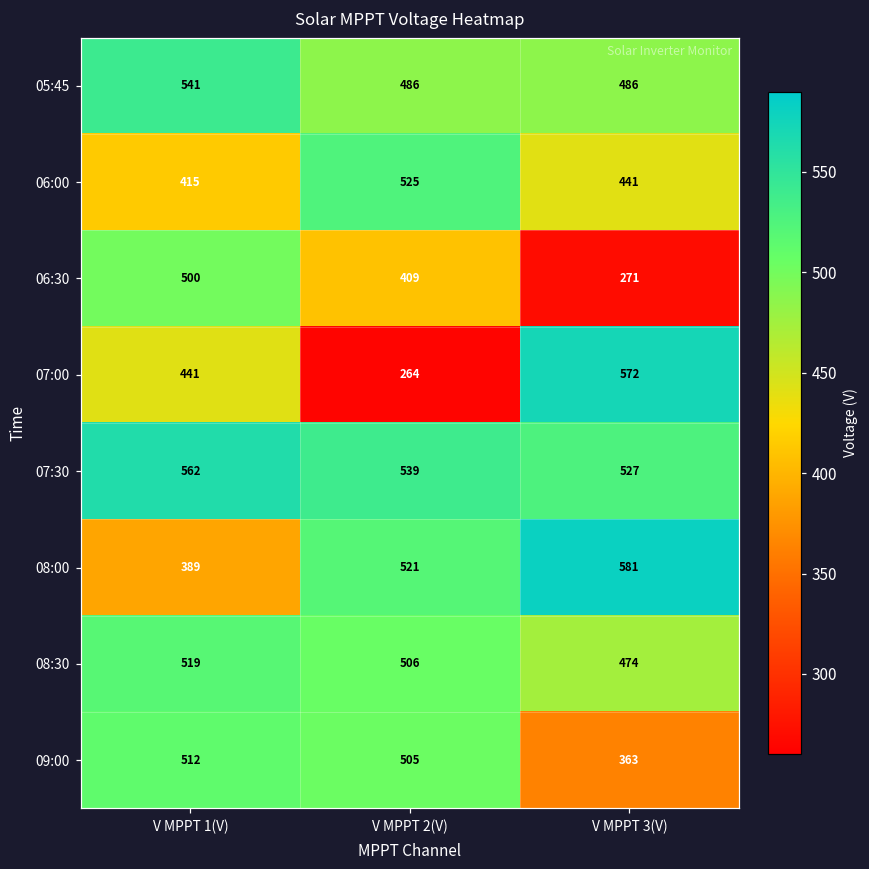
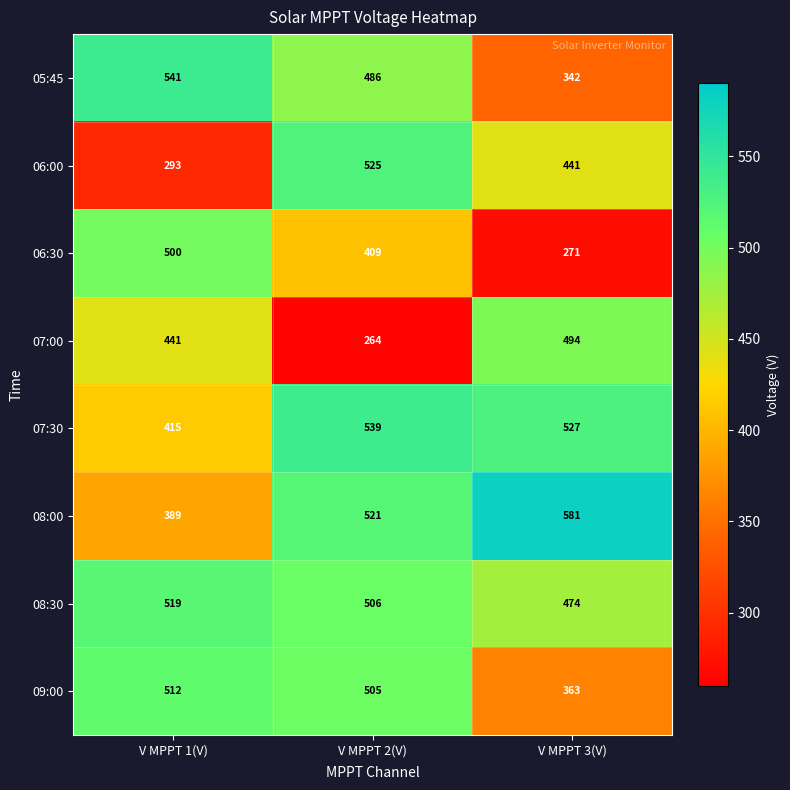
  {
    "05:45": {
      "V MPPT 1(V)": 541,
      "V MPPT 2(V)": 486,
-     "V MPPT 3(V)": 486
+     "V MPPT 3(V)": 342
    },
    "06:00": {
-     "V MPPT 1(V)": 415,
+     "V MPPT 1(V)": 293,
      "V MPPT 2(V)": 525,
      "V MPPT 3(V)": 441
    },
    "06:30": {
      "V MPPT 1(V)": 500,
      "V MPPT 2(V)": 409,
      "V MPPT 3(V)": 271
    },
    "07:00": {
      "V MPPT 1(V)": 441,
      "V MPPT 2(V)": 264,
-     "V MPPT 3(V)": 572
+     "V MPPT 3(V)": 494
    },
    "07:30": {
-     "V MPPT 1(V)": 562,
+     "V MPPT 1(V)": 415,
      "V MPPT 2(V)": 539,
      "V MPPT 3(V)": 527
    },
    "08:00": {
      "V MPPT 1(V)": 389,
      "V MPPT 2(V)": 521,
      "V MPPT 3(V)": 581
    },
    "08:30": {
      "V MPPT 1(V)": 519,
      "V MPPT 2(V)": 506,
      "V MPPT 3(V)": 474
    },
    "09:00": {
      "V MPPT 1(V)": 512,
      "V MPPT 2(V)": 505,
      "V MPPT 3(V)": 363
    }
  }
